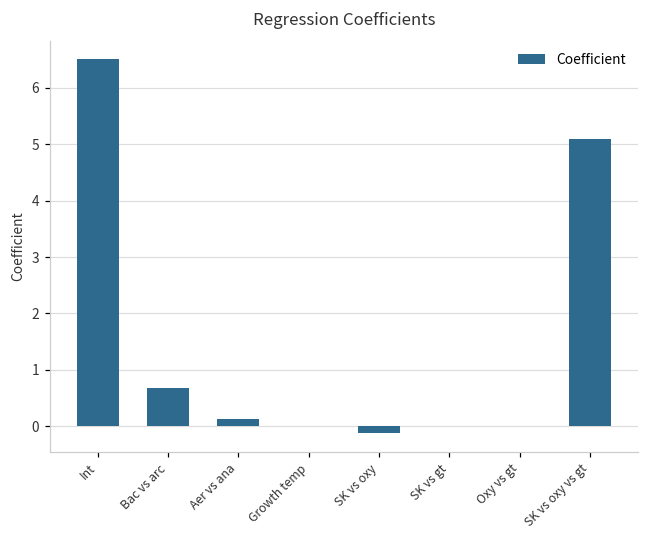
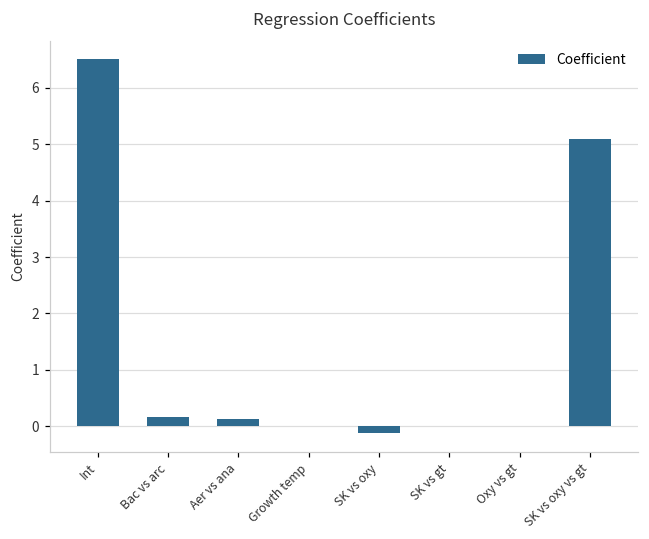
  {
    "Int": 6.5,
-   "Bac vs arc": 0.7,
+   "Bac vs arc": 0.2,
    "Aer vs ana": 0.1,
    "SK vs oxy": -0.1,
    "SK vs oxy vs gt": 5.1
  }
